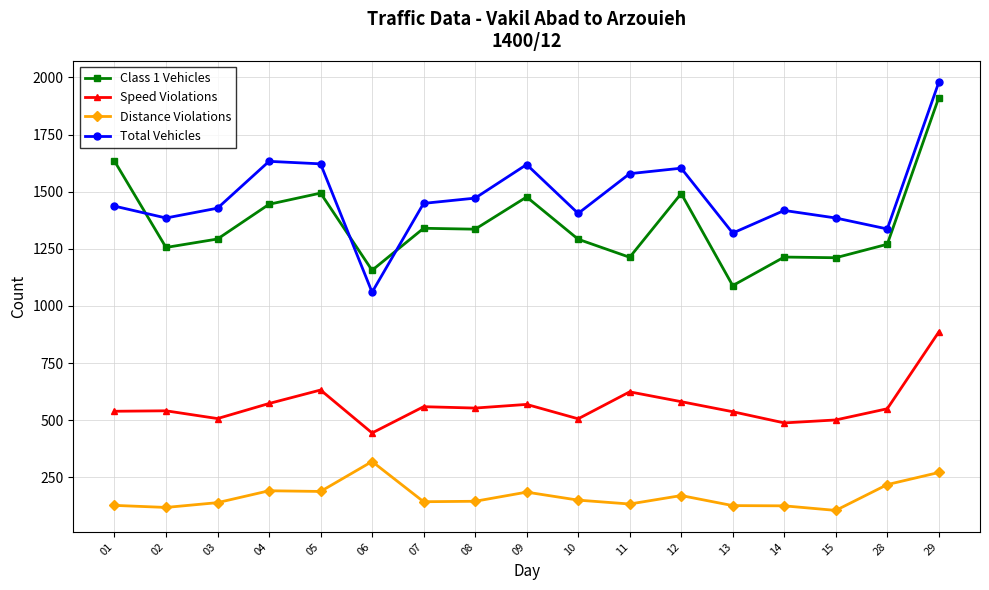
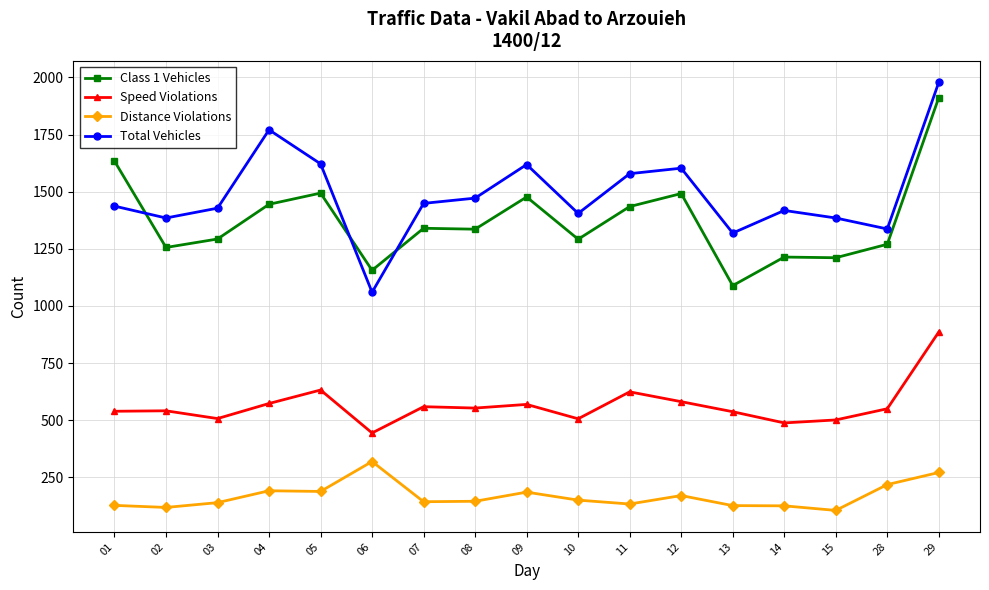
  {
    "Class 1 Vehicles": {
      "01": 1630,
      "02": 1260,
      "03": 1290,
      "04": 1450,
      "05": 1490,
      "06": 1160,
      "07": 1340,
      "08": 1340,
      "09": 1480,
      "10": 1290,
-     "11": 1210,
+     "11": 1440,
      "12": 1490,
      "13": 1090,
      "14": 1210,
      "15": 1210,
      "28": 1270,
      "29": 1910
    },
    "Speed Violations": {
      "01": 540,
      "02": 540,
      "03": 510,
      "04": 570,
      "05": 630,
      "06": 440,
      "07": 560,
      "08": 550,
      "09": 570,
      "10": 510,
      "11": 620,
      "12": 580,
      "13": 540,
      "14": 490,
      "15": 500,
      "28": 550,
      "29": 890
    },
    "Distance Violations": {
      "01": 130,
      "02": 120,
      "03": 140,
      "04": 190,
      "05": 190,
      "06": 320,
      "07": 140,
      "08": 150,
      "09": 190,
      "10": 150,
      "11": 130,
      "12": 170,
      "13": 130,
      "14": 130,
      "15": 110,
      "28": 220,
      "29": 270
    },
    "Total Vehicles": {
      "01": 1440,
      "02": 1390,
      "03": 1430,
-     "04": 1630,
+     "04": 1770,
      "05": 1620,
      "06": 1060,
      "07": 1450,
      "08": 1470,
      "09": 1620,
      "10": 1410,
      "11": 1580,
      "12": 1600,
      "13": 1320,
      "14": 1420,
      "15": 1390,
      "28": 1340,
      "29": 1980
    }
  }
